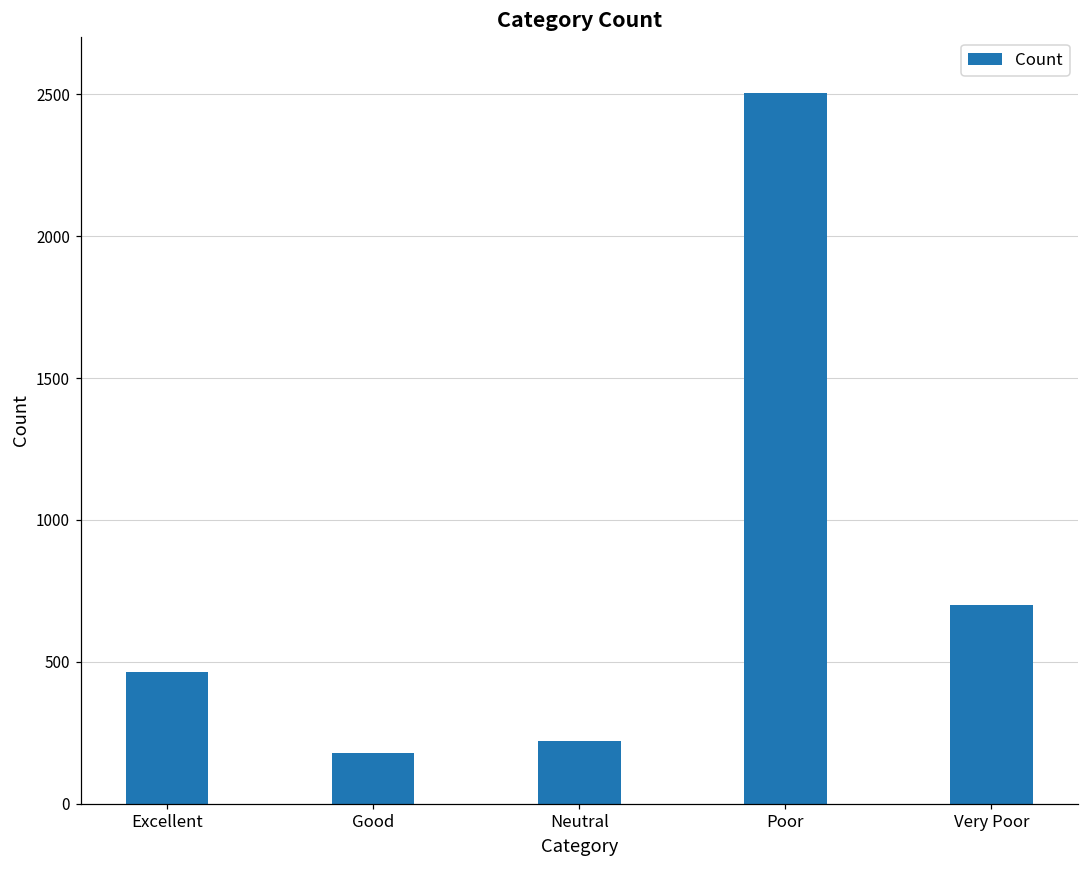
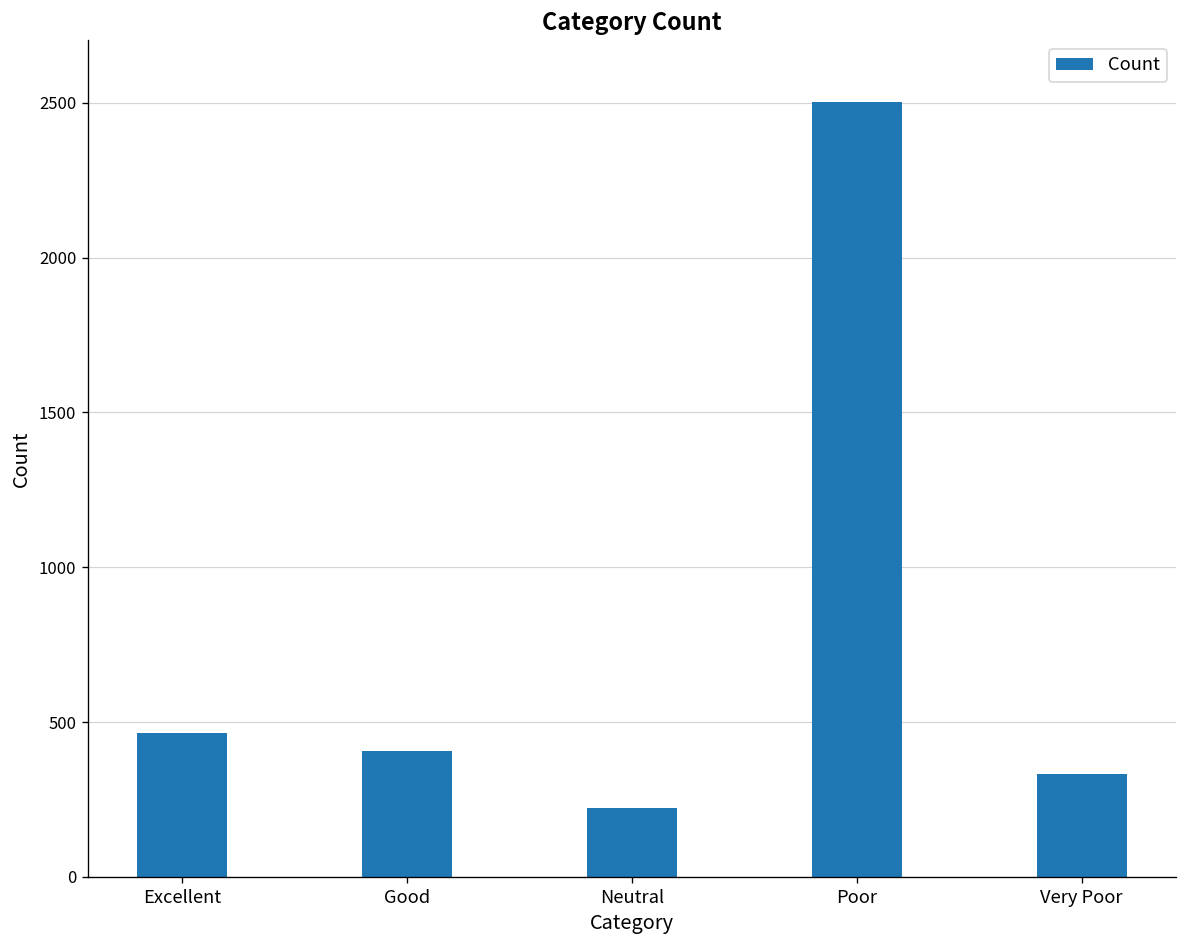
  {
    "Excellent": 460,
-   "Good": 180,
+   "Good": 410,
    "Neutral": 220,
    "Poor": 2500,
-   "Very Poor": 700
+   "Very Poor": 330
  }
